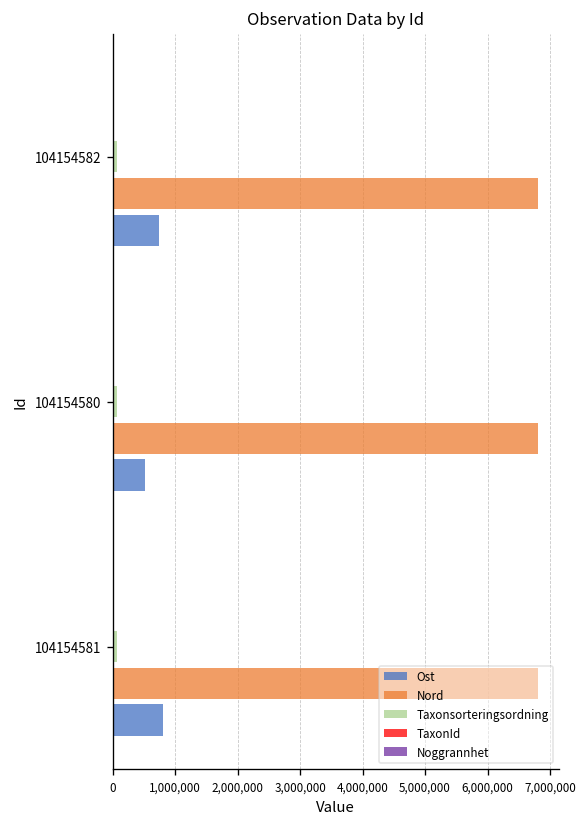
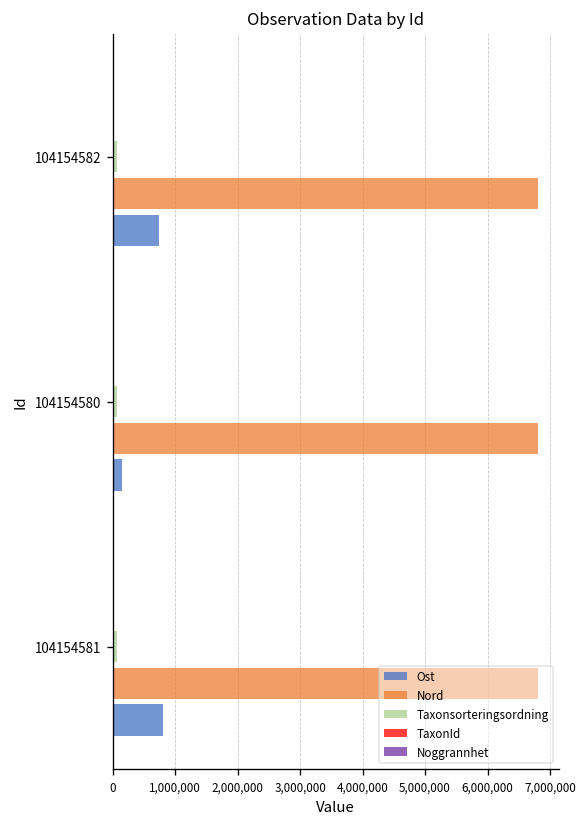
  {
    "Ost": {
      "104154582": "700,000",
-     "104154580": "500,000",
+     "104154580": "200,000",
      "104154581": "800,000"
    },
    "Nord": {
      "104154582": "6,800,000",
      "104154580": "6,800,000"
    },
    "Taxonsorteringsordning": {
      "104154582": "100,000",
      "104154580": "100,000",
      "104154581": "100,000"
    }
  }
